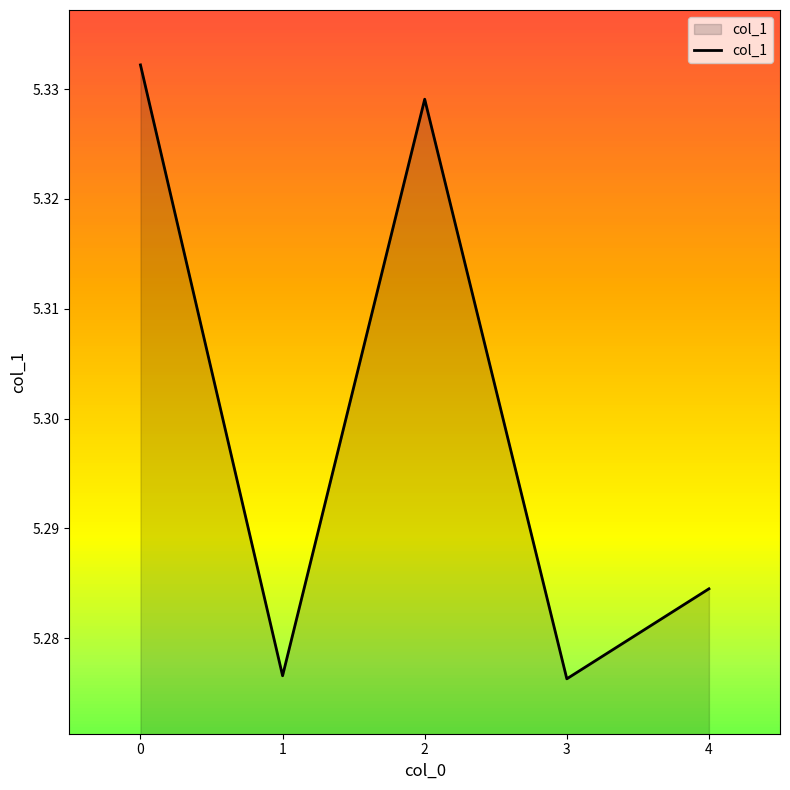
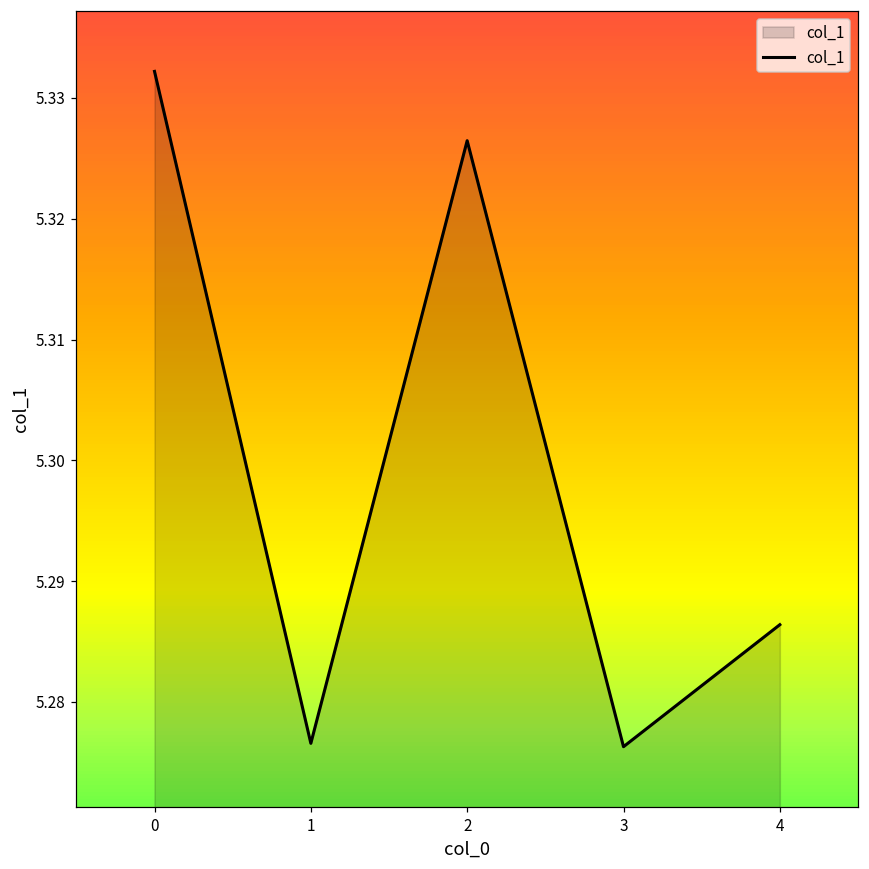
  {
    "0": 5.3322,
    "1": 5.2766,
-   "2": 5.3291,
+   "2": 5.3265,
    "3": 5.2763,
-   "4": 5.2845
+   "4": 5.2864
  }
